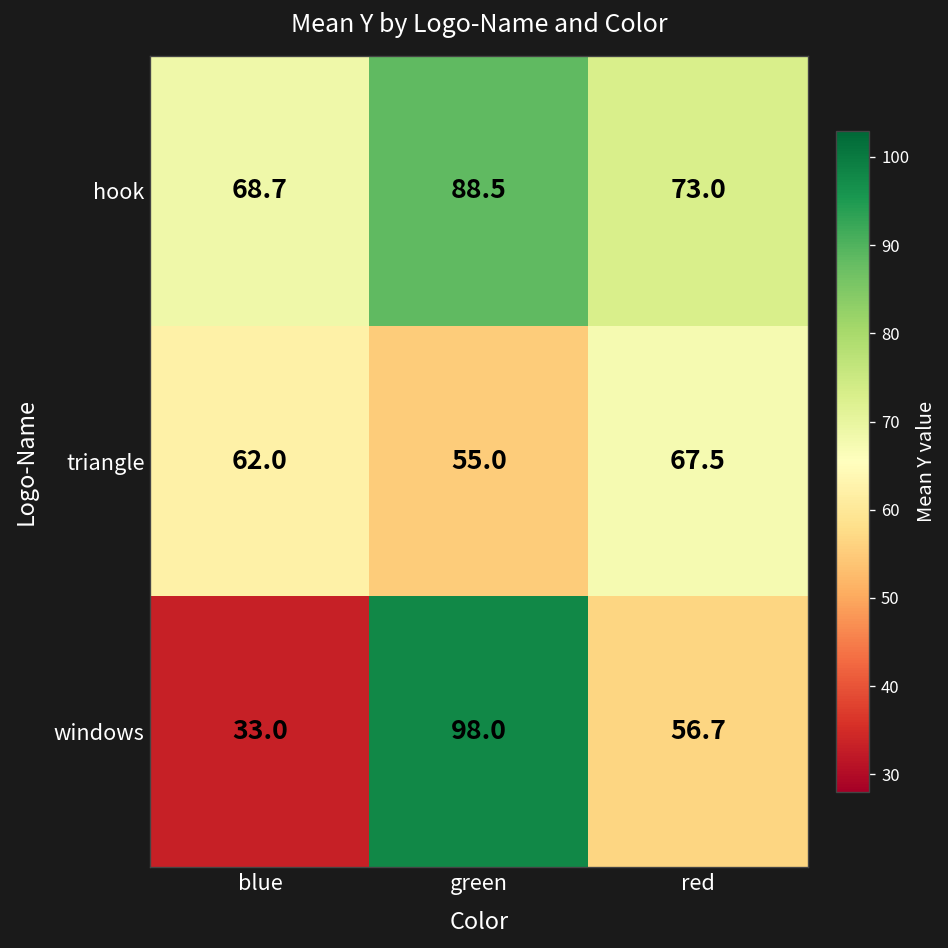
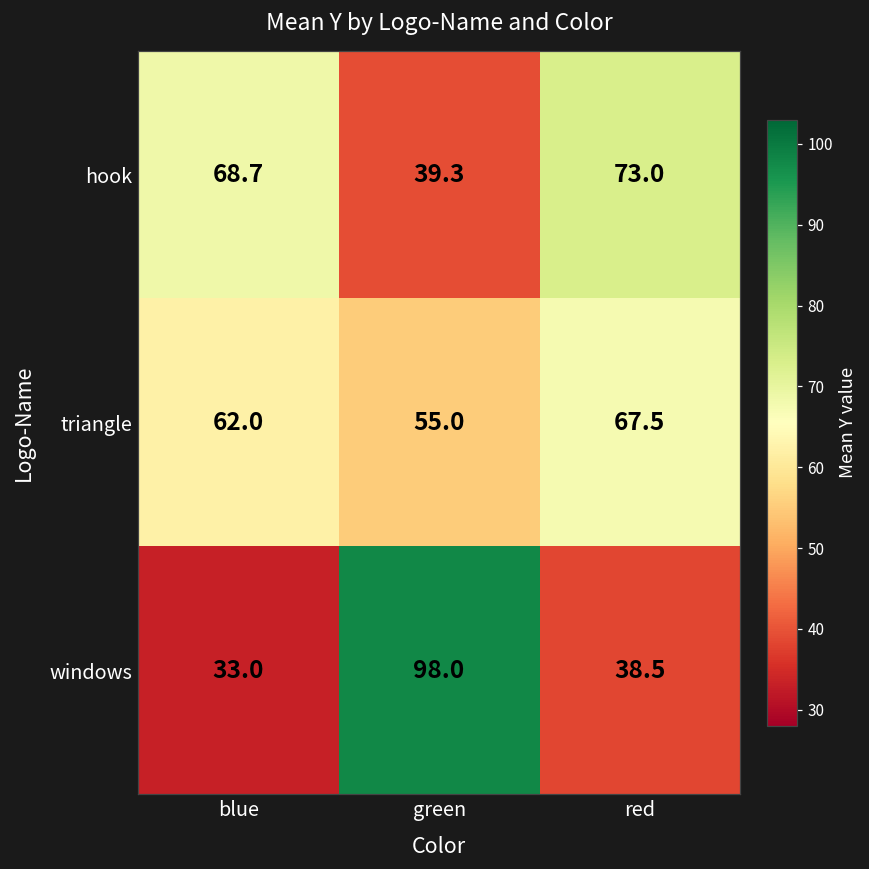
  {
    "hook": {
      "blue": 68.7,
-     "green": 88.5,
+     "green": 39.3,
      "red": 73.0
    },
    "triangle": {
      "blue": 62.0,
      "green": 55.0,
      "red": 67.5
    },
    "windows": {
      "blue": 33.0,
      "green": 98.0,
-     "red": 56.7
+     "red": 38.5
    }
  }
